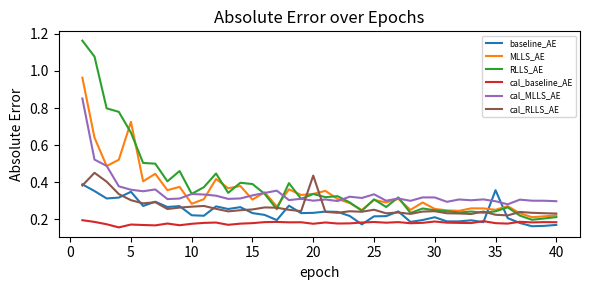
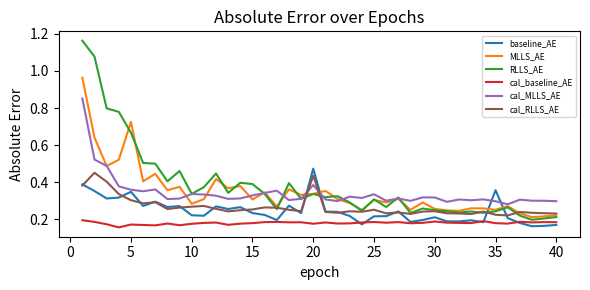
  {
    "baseline_AE": {
      "10": 0.22,
      "15": 0.23,
-     "20": 0.23,
+     "20": 0.47,
      "25": 0.22,
      "30": 0.21,
      "35": 0.36,
      "40": 0.17
    },
    "MLLS_AE": {
      "5": 0.73,
      "10": 0.28,
      "15": 0.31
    },
    "RLLS_AE": {
      "5": 0.67,
      "15": 0.39
    },
    "cal_baseline_AE": {
      "5": 0.17,
      "10": 0.18,
      "15": 0.18,
      "20": 0.18,
      "25": 0.19,
      "30": 0.19,
      "35": 0.18,
      "40": 0.18
    },
    "cal_MLLS_AE": {
      "15": 0.33,
-     "20": 0.30,
+     "20": 0.39,
      "25": 0.34,
      "30": 0.32,
      "35": 0.30,
      "40": 0.30
    },
    "cal_RLLS_AE": {
      "5": 0.30,
      "10": 0.27,
      "15": 0.25,
      "20": 0.44,
      "25": 0.25,
      "35": 0.22
    }
  }
